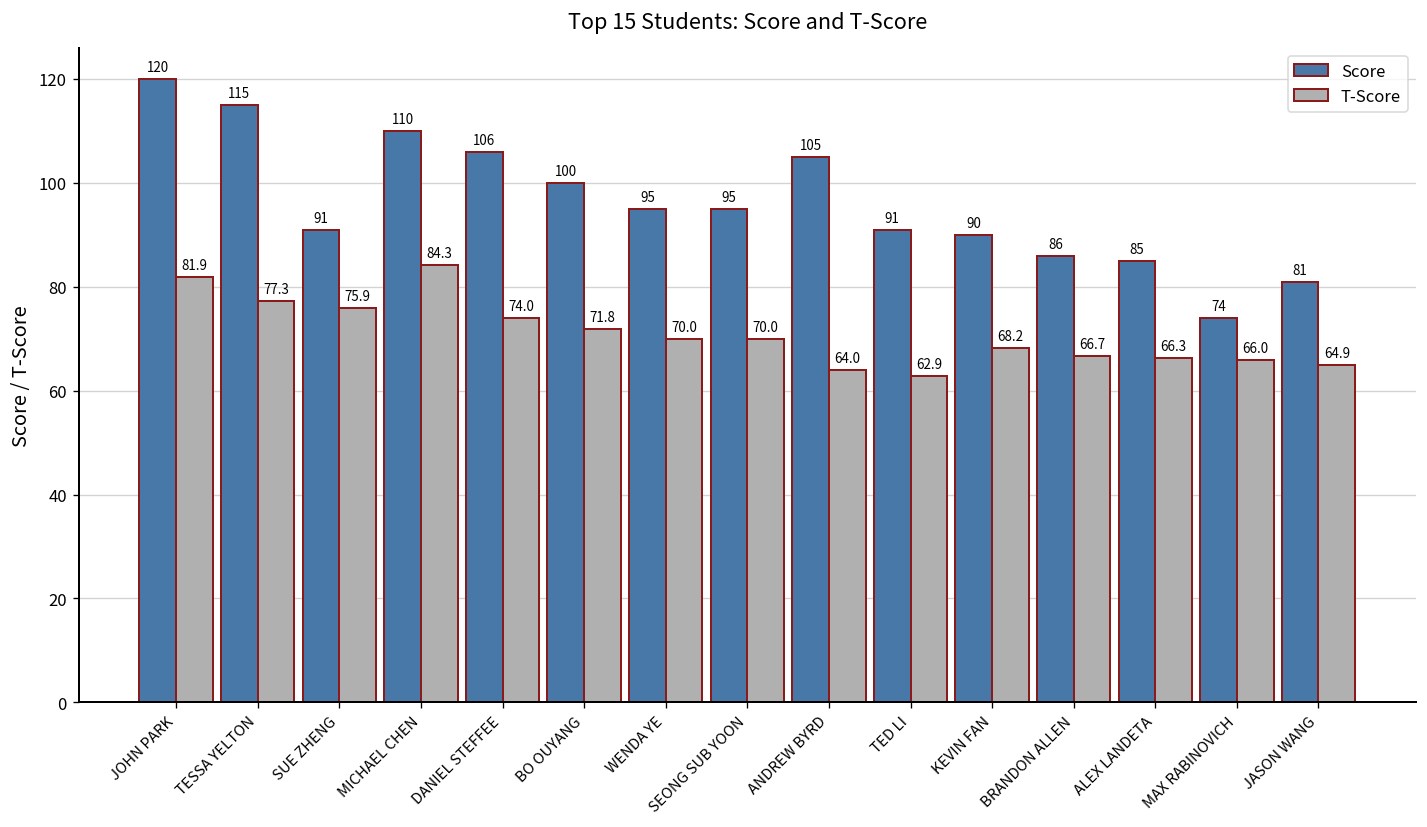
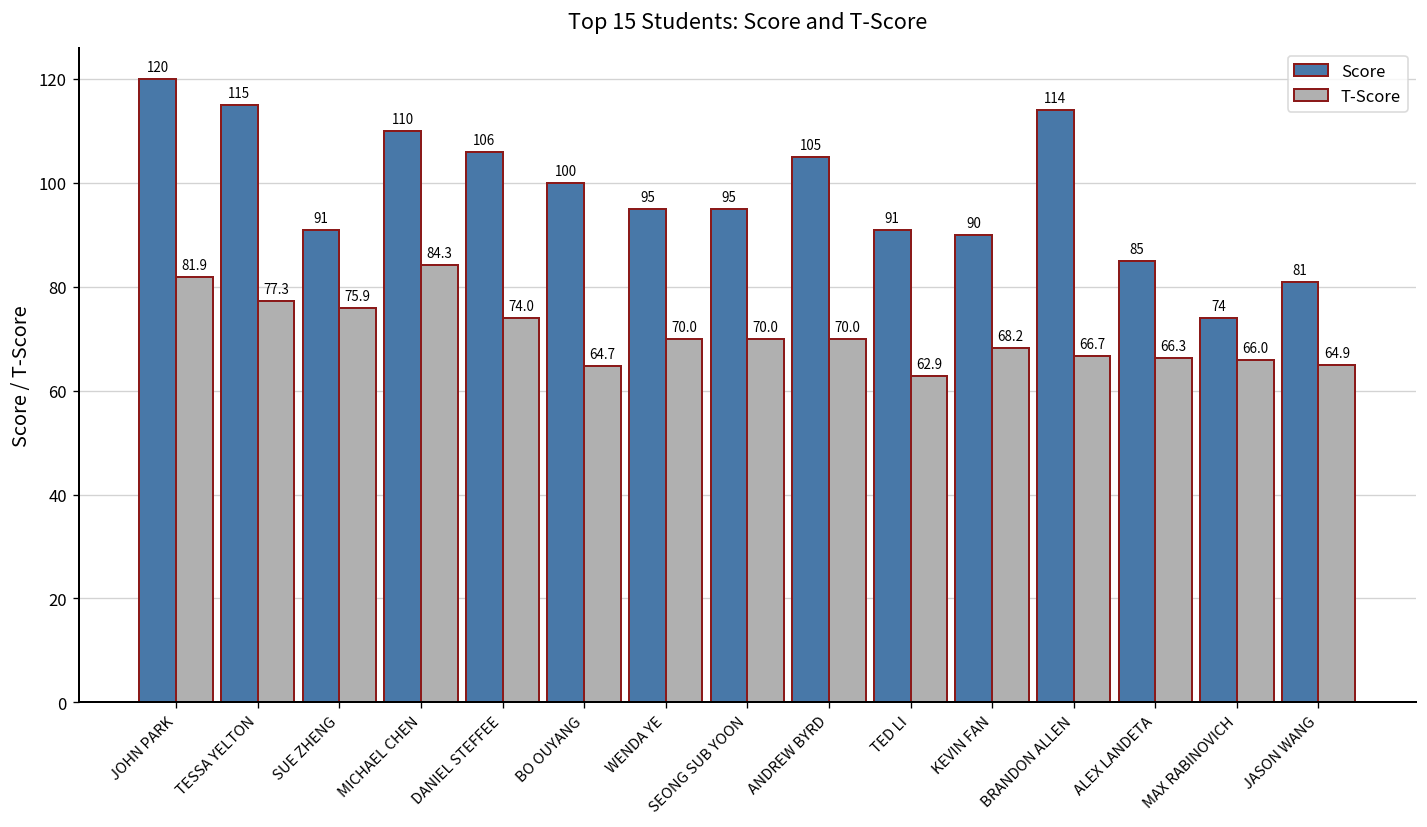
  {
    "Score": {
      "JOHN PARK": 120,
      "TESSA YELTON": 115,
      "SUE ZHENG": 91,
      "MICHAEL CHEN": 110,
      "DANIEL STEFFEE": 106,
      "BO OUYANG": 100,
      "WENDA YE": 95,
      "SEONG SUB YOON": 95,
      "ANDREW BYRD": 105,
      "TED LI": 91,
      "KEVIN FAN": 90,
-     "BRANDON ALLEN": 86,
+     "BRANDON ALLEN": 114,
      "ALEX LANDETA": 85,
      "MAX RABINOVICH": 74,
      "JASON WANG": 81
    },
    "T-Score": {
      "JOHN PARK": 81.9,
      "TESSA YELTON": 77.3,
      "SUE ZHENG": 75.9,
      "MICHAEL CHEN": 84.3,
      "DANIEL STEFFEE": 74.0,
-     "BO OUYANG": 71.8,
+     "BO OUYANG": 64.7,
      "WENDA YE": 70.0,
      "SEONG SUB YOON": 70.0,
-     "ANDREW BYRD": 64.0,
+     "ANDREW BYRD": 70.0,
      "TED LI": 62.9,
      "KEVIN FAN": 68.2,
      "BRANDON ALLEN": 66.7,
      "ALEX LANDETA": 66.3,
      "MAX RABINOVICH": 66.0,
      "JASON WANG": 64.9
    }
  }
